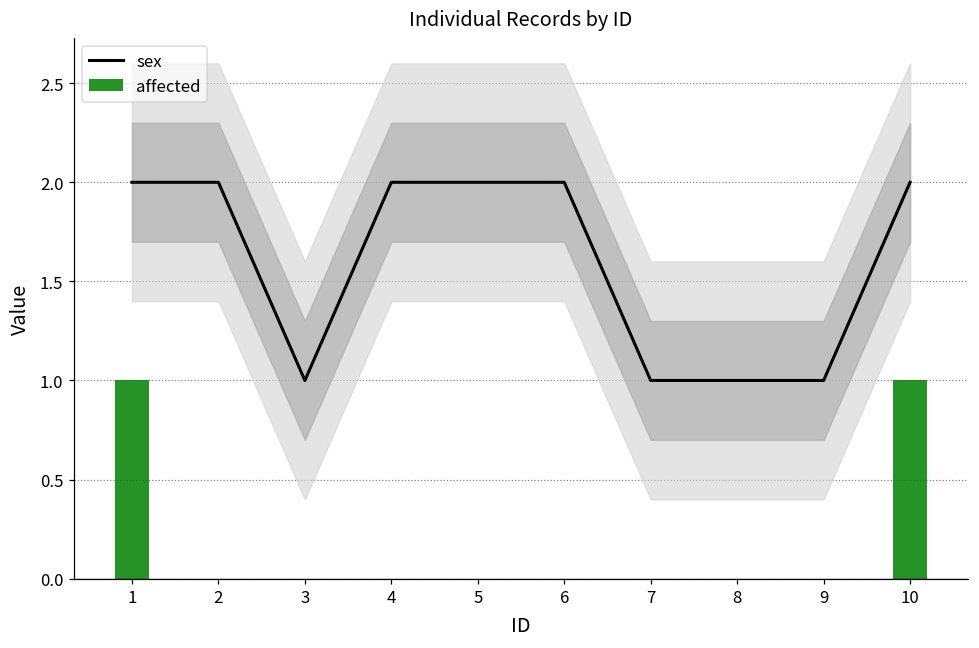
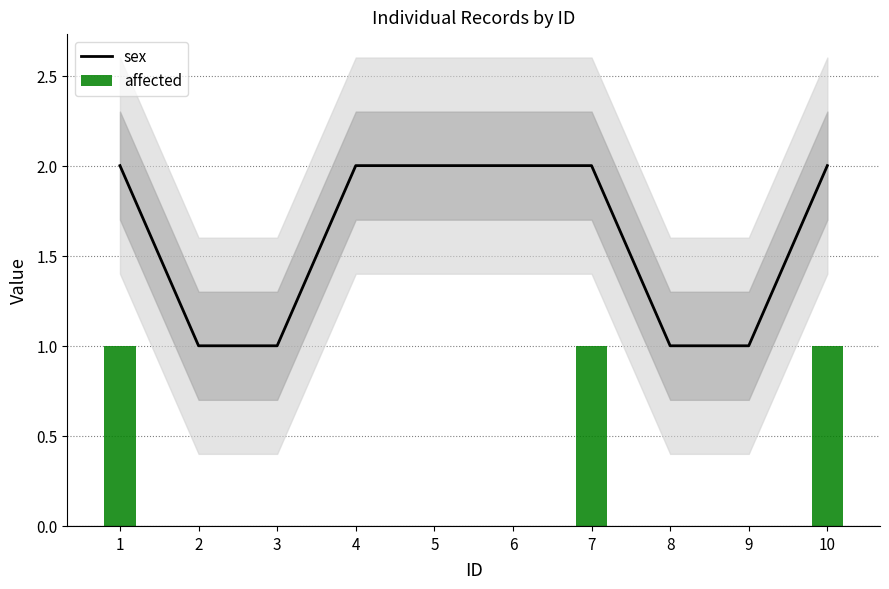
  {
    "affected": {
      "1": 1,
      "2": 0,
      "3": 0,
      "4": 0,
      "5": 0,
      "6": 0,
-     "7": 0,
+     "7": 1,
      "8": 0,
      "9": 0,
      "10": 1
    },
    "sex": {
      "1": 2,
-     "2": 2,
+     "2": 1,
      "3": 1,
      "4": 2,
      "5": 2,
      "6": 2,
-     "7": 1,
+     "7": 2,
      "8": 1,
      "9": 1,
      "10": 2
    }
  }
